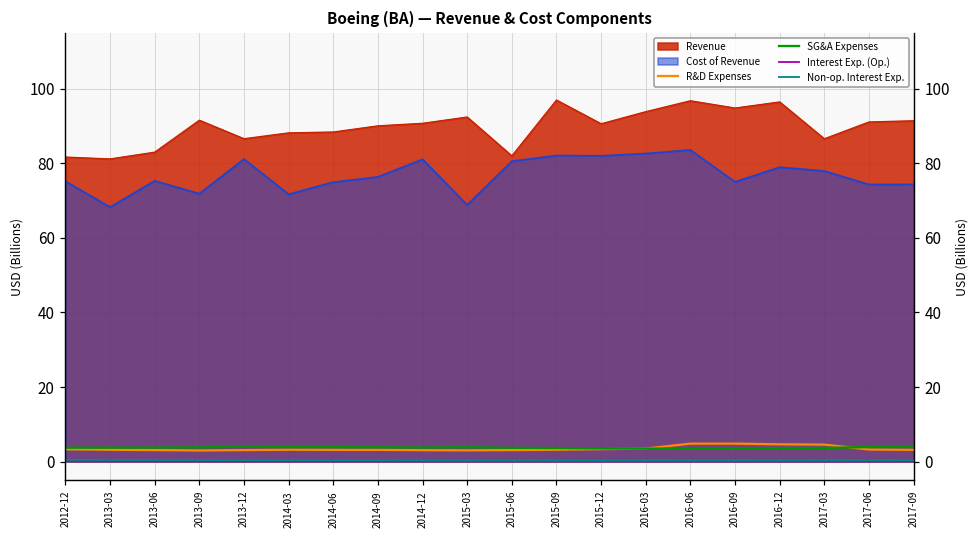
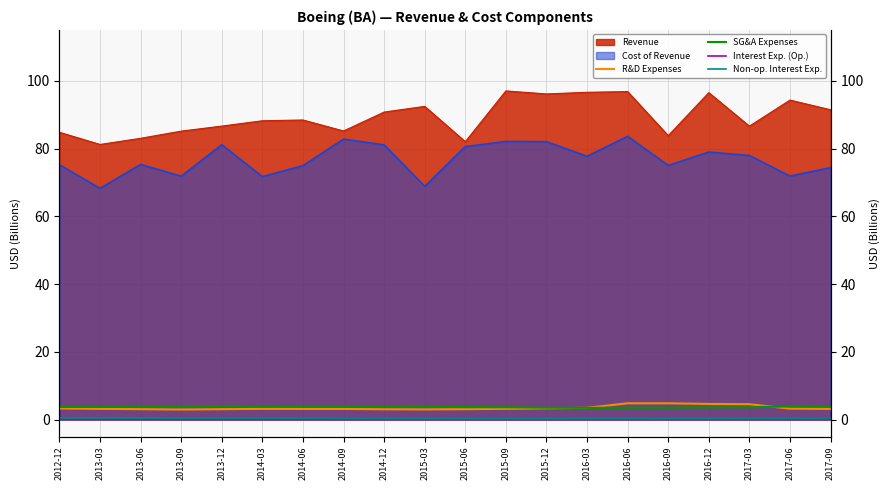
  {
    "Revenue": {
-     "2012-12": 82,
+     "2012-12": 85,
      "2013-03": 81,
      "2013-06": 83,
-     "2013-09": 92,
+     "2013-09": 85,
      "2013-12": 87,
      "2014-03": 88,
      "2014-06": 88,
-     "2014-09": 90,
+     "2014-09": 85,
      "2014-12": 91,
      "2015-03": 92,
      "2015-06": 82,
      "2015-09": 97,
-     "2015-12": 91,
-     "2016-03": 94,
+     "2015-12": 96,
+     "2016-03": 97,
      "2016-06": 97,
-     "2016-09": 95,
+     "2016-09": 84,
      "2016-12": 96,
      "2017-03": 87,
-     "2017-06": 91,
+     "2017-06": 94,
      "2017-09": 91
    },
    "Cost of Revenue": {
      "2012-12": 75,
      "2013-03": 68,
      "2013-06": 75,
      "2013-09": 72,
      "2013-12": 81,
      "2014-03": 72,
      "2014-06": 75,
-     "2014-09": 76,
+     "2014-09": 83,
      "2014-12": 81,
      "2015-03": 69,
      "2015-06": 81,
      "2015-09": 82,
      "2015-12": 82,
-     "2016-03": 83,
+     "2016-03": 78,
      "2016-06": 84,
      "2016-09": 75,
      "2016-12": 79,
      "2017-03": 78,
-     "2017-06": 74,
+     "2017-06": 72,
      "2017-09": 74
    },
    "R&D Expenses": {
      "2013-09": 3,
      "2013-12": 3,
      "2015-03": 3,
      "2016-06": 5,
      "2016-09": 5,
      "2016-12": 5,
      "2017-03": 5
    },
    "SG&A Expenses": {
      "2013-09": 4,
      "2013-12": 4,
      "2015-03": 4,
      "2016-06": 4,
      "2016-09": 4,
      "2016-12": 4,
      "2017-03": 4
    }
  }
